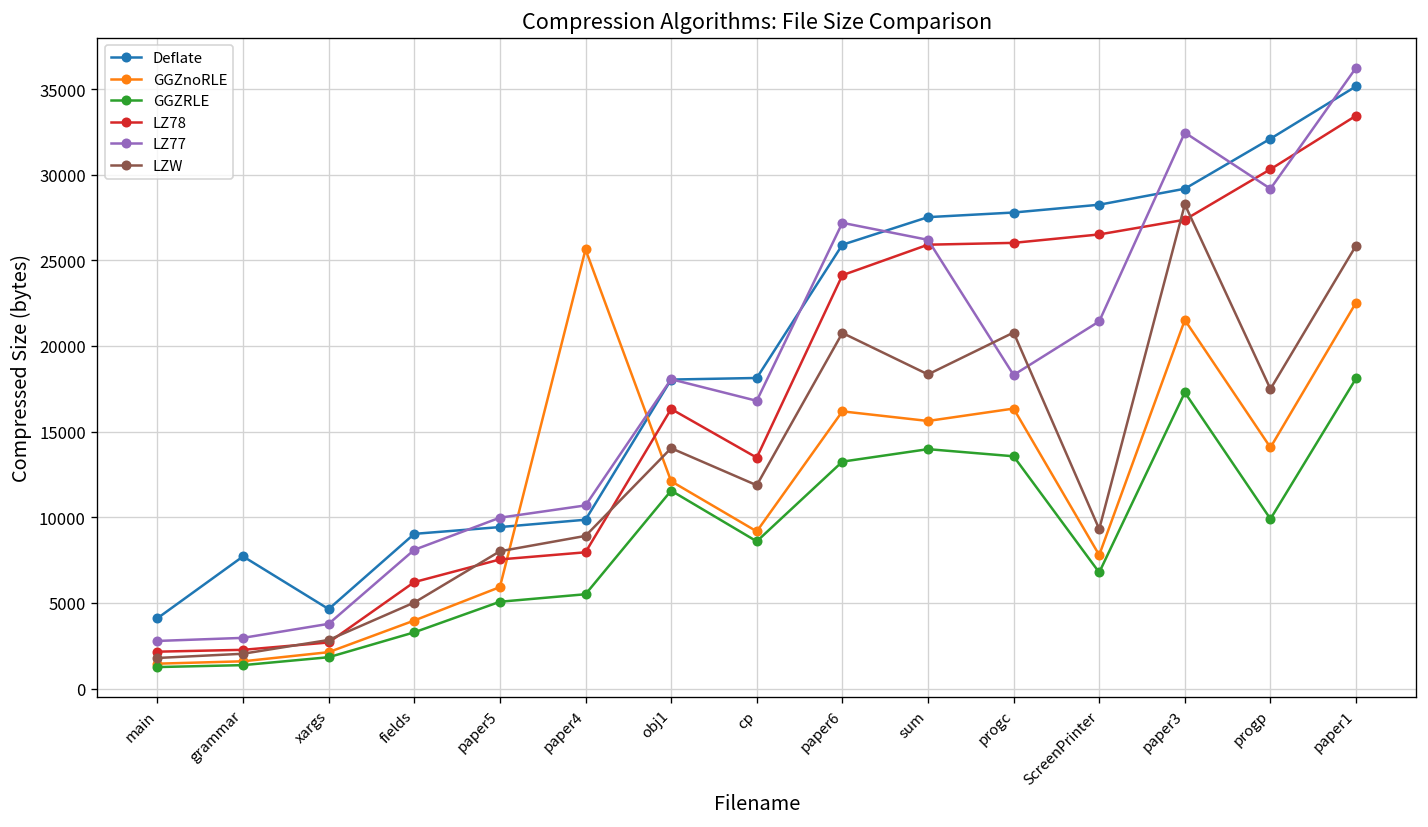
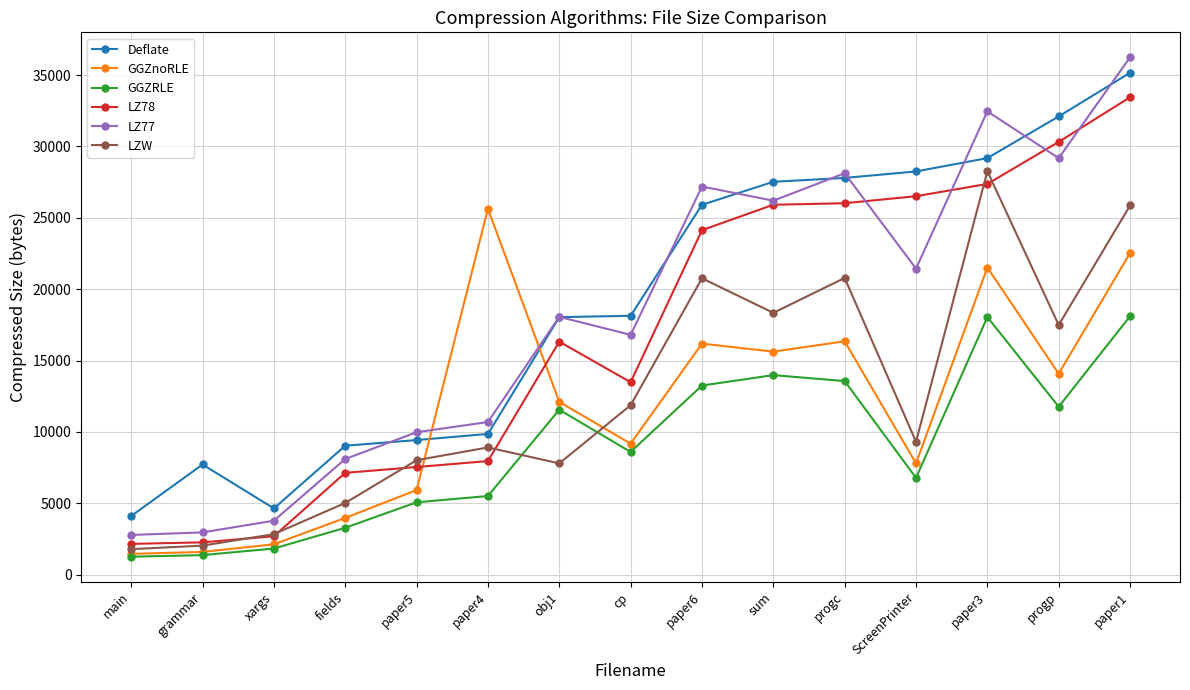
  {
    "Deflate": {
      "main": 4100,
      "grammar": 7700,
      "xargs": 4600,
      "fields": 9000,
      "paper5": 9400,
      "paper4": 9900,
      "cp": 18100,
      "paper6": 25900,
      "sum": 27500,
      "progc": 27800,
      "ScreenPrinter": 28200,
      "paper3": 29200,
      "progp": 32100,
      "paper1": 35200
    },
    "GGZnoRLE": {
      "main": 1500,
      "grammar": 1600,
      "xargs": 2100,
      "fields": 4000,
      "paper5": 5900,
      "paper4": 25600,
      "obj1": 12100,
      "cp": 9200,
      "paper6": 16200,
      "sum": 15600,
      "progc": 16300,
      "ScreenPrinter": 7800,
      "paper3": 21500,
      "progp": 14100,
      "paper1": 22500
    },
    "GGZRLE": {
      "main": 1300,
      "grammar": 1400,
      "xargs": 1800,
      "fields": 3300,
      "paper5": 5100,
      "paper4": 5500,
      "obj1": 11600,
      "cp": 8600,
      "paper6": 13200,
      "sum": 14000,
      "progc": 13600,
      "ScreenPrinter": 6800,
-     "paper3": 17300,
-     "progp": 9900,
+     "paper3": 18000,
+     "progp": 11800,
      "paper1": 18100
    },
    "LZ78": {
      "main": 2200,
      "grammar": 2300,
-     "fields": 6200,
+     "fields": 7100,
      "paper5": 7500,
      "paper4": 8000,
      "obj1": 16300,
      "cp": 13500,
      "paper6": 24100,
      "sum": 25900,
      "progc": 26000,
      "ScreenPrinter": 26500,
      "paper3": 27400,
      "progp": 30300,
      "paper1": 33400
    },
    "LZ77": {
      "main": 2800,
      "grammar": 3000,
      "xargs": 3800,
      "fields": 8100,
      "paper5": 10000,
      "paper4": 10700,
      "cp": 16800,
      "paper6": 27200,
      "sum": 26200,
-     "progc": 18300,
+     "progc": 28100,
      "ScreenPrinter": 21400,
      "paper3": 32500,
      "progp": 29200,
      "paper1": 36200
    },
    "LZW": {
      "main": 1800,
      "grammar": 2000,
      "fields": 5000,
      "paper5": 8000,
      "paper4": 8900,
-     "obj1": 14000,
+     "obj1": 7800,
      "cp": 11900,
      "paper6": 20800,
      "sum": 18300,
      "progc": 20800,
      "ScreenPrinter": 9300,
      "paper3": 28300,
      "progp": 17500,
      "paper1": 25900
    }
  }
